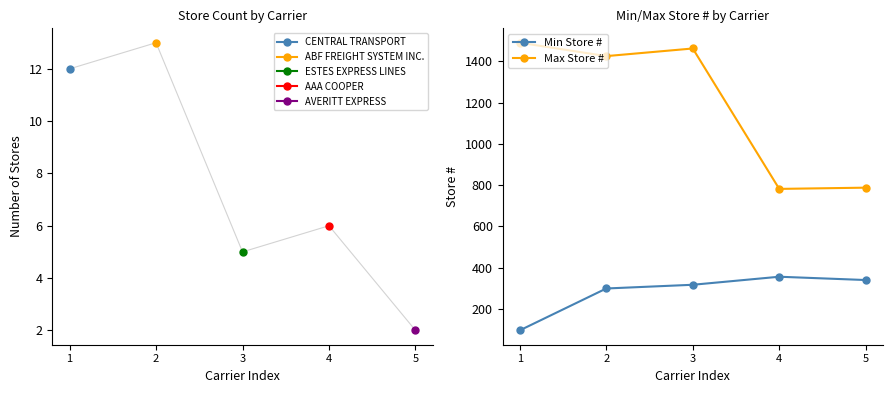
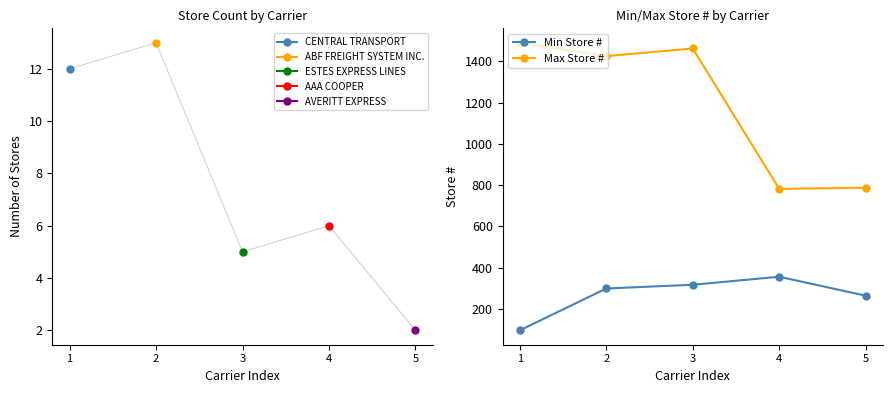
  {
    "Min/Max Store # by Carrier": {
      "Min Store #": {
        "1": 100,
        "2": 300,
        "3": 320,
        "4": 360,
-       "5": 340
+       "5": 260
      },
      "Max Store #": {
        "3": 1460,
        "4": 780,
        "5": 790
      }
    }
  }
